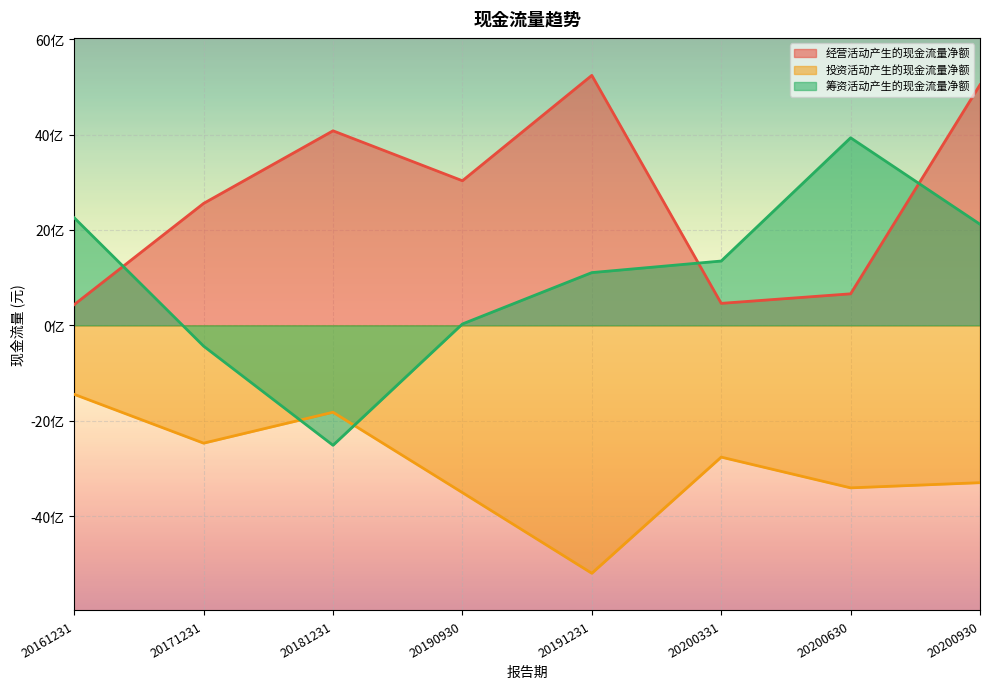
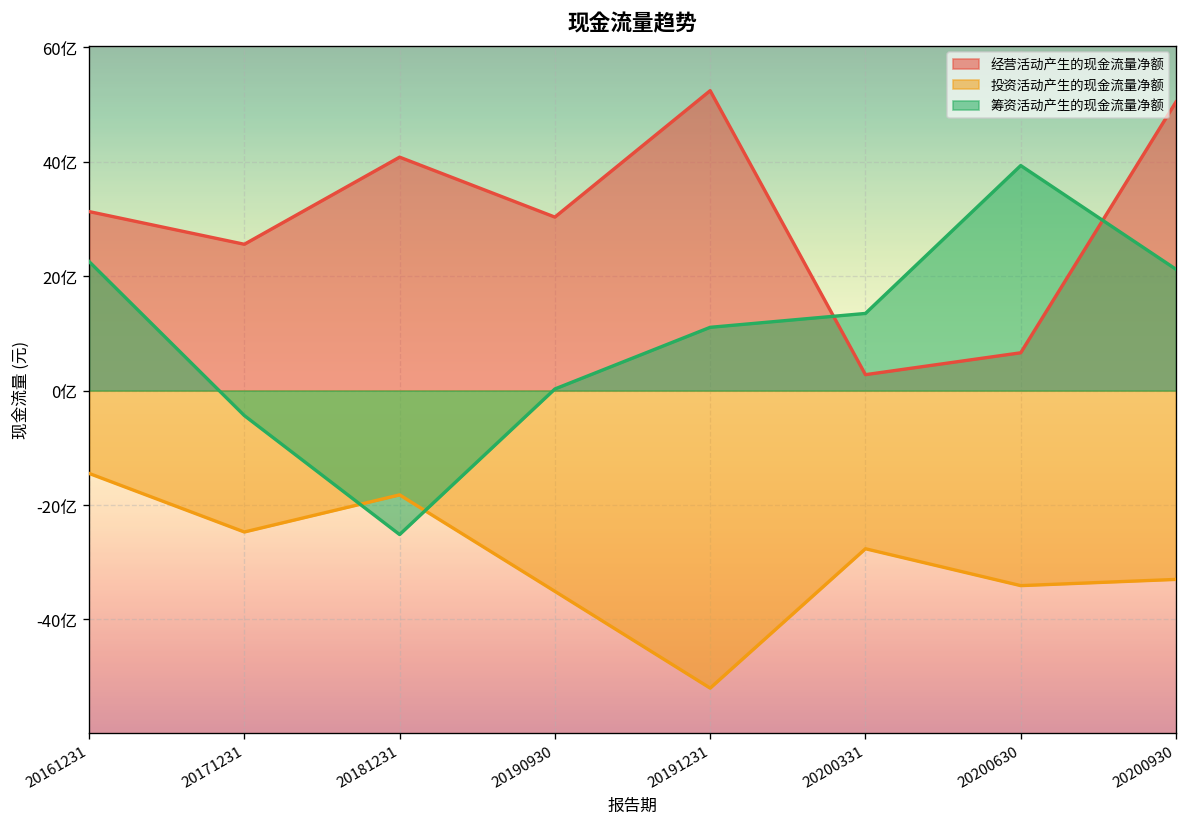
  {
    "经营活动产生的现金流量净额": {
-     "20161231": "4亿",
+     "20161231": "31亿",
      "20171231": "26亿",
      "20181231": "41亿",
      "20190930": "30亿",
      "20191231": "52亿",
-     "20200331": "5亿",
+     "20200331": "3亿",
      "20200630": "7亿",
      "20200930": "50亿"
    }
  }
